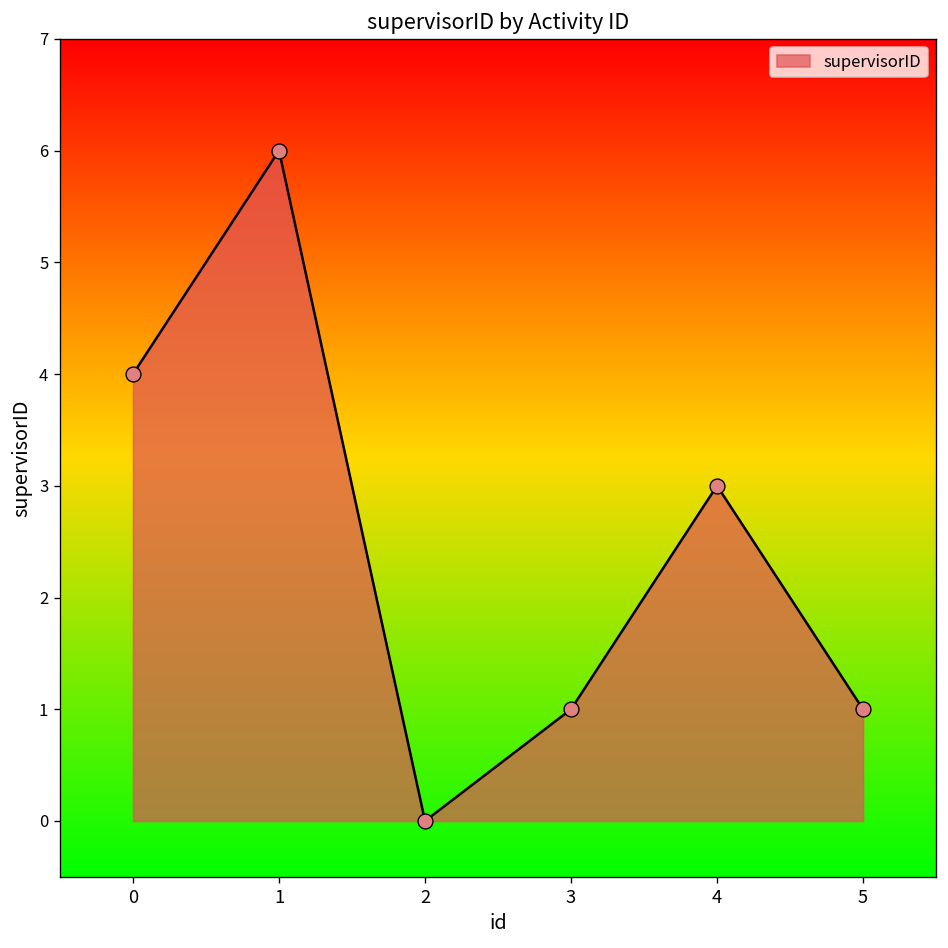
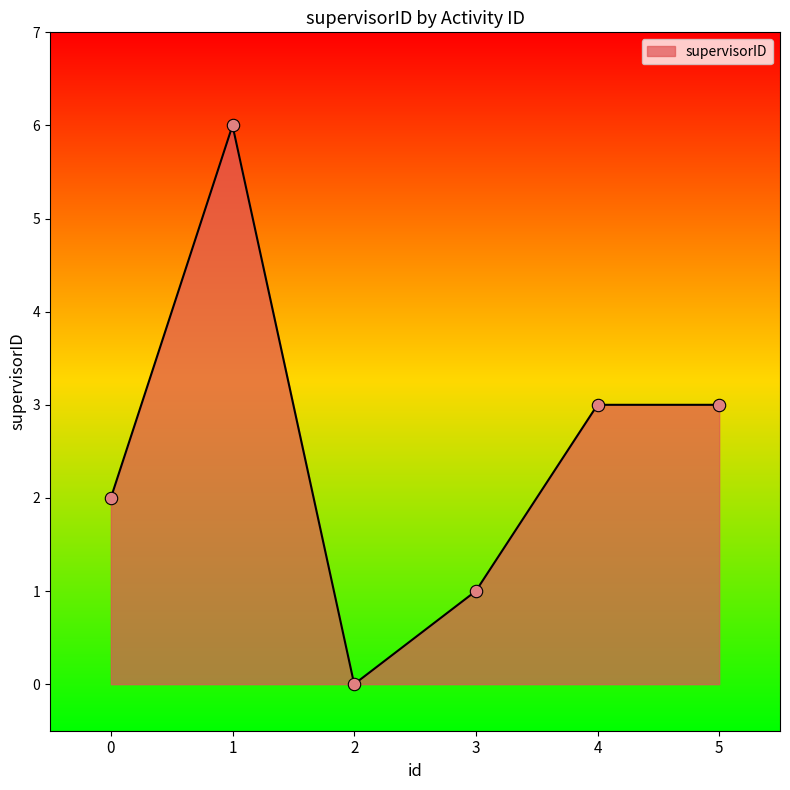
  {
-   "0": 4,
+   "0": 2,
    "1": 6,
    "2": 0,
    "3": 1,
    "4": 3,
-   "5": 1
+   "5": 3
  }
